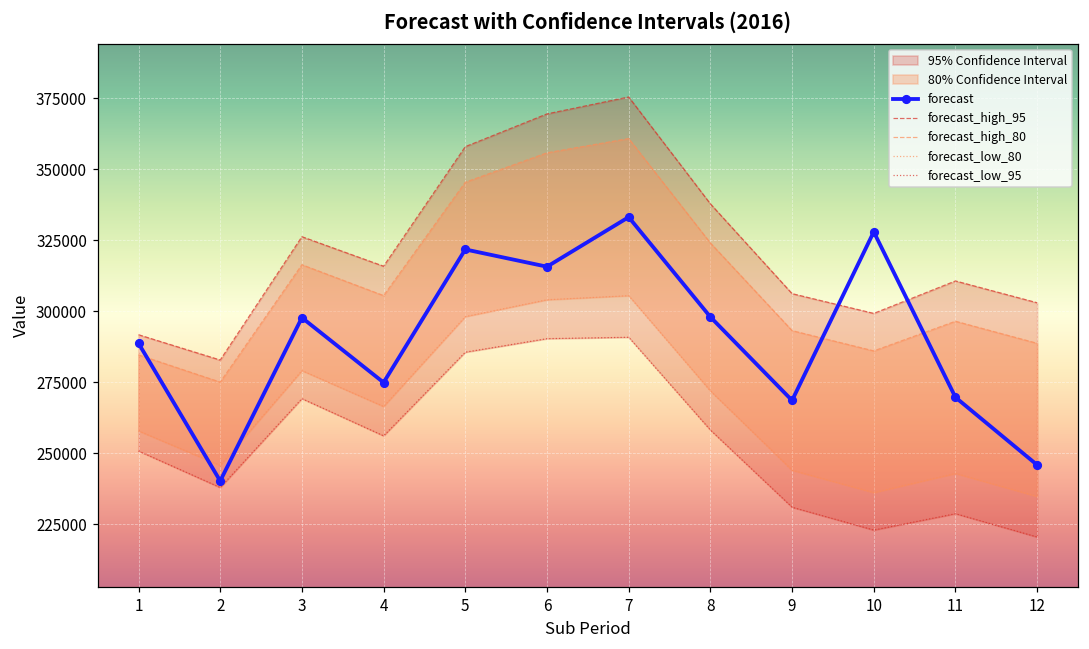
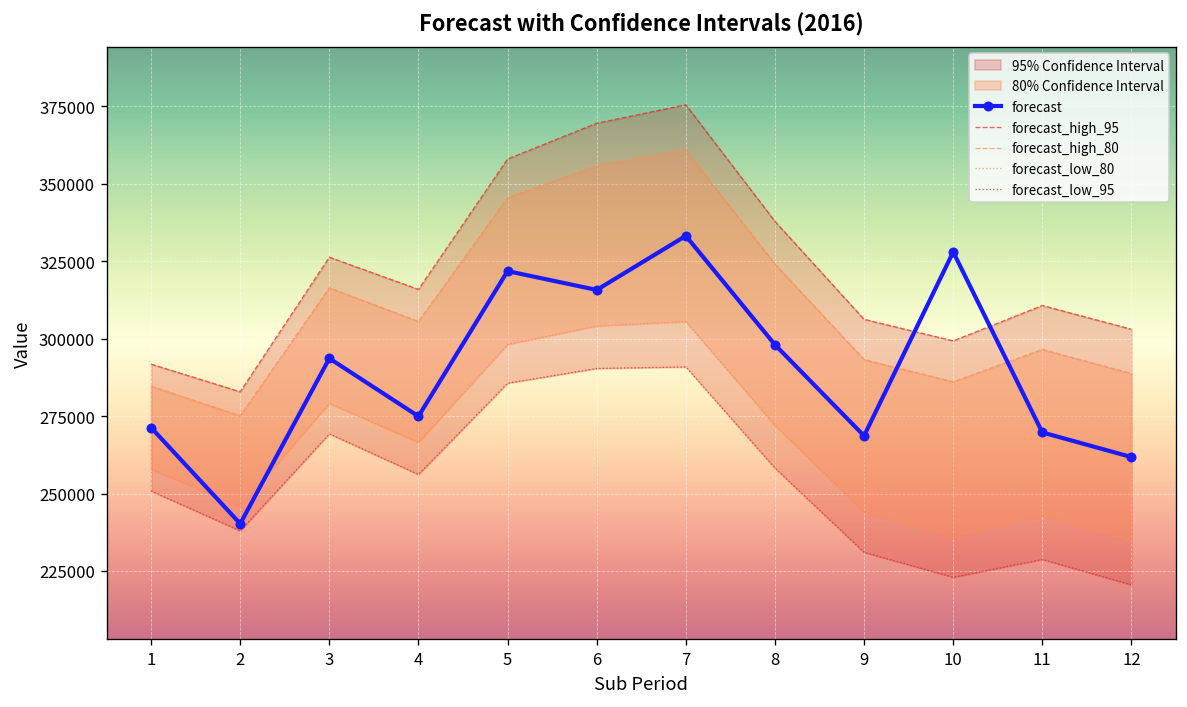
  {
    "forecast": {
-     "1": 289000,
+     "1": 271000,
      "2": 240000,
-     "3": 298000,
+     "3": 294000,
      "4": 275000,
      "5": 322000,
      "6": 316000,
      "7": 333000,
      "8": 298000,
      "9": 269000,
      "10": 328000,
      "11": 270000,
-     "12": 246000
+     "12": 262000
    }
  }
